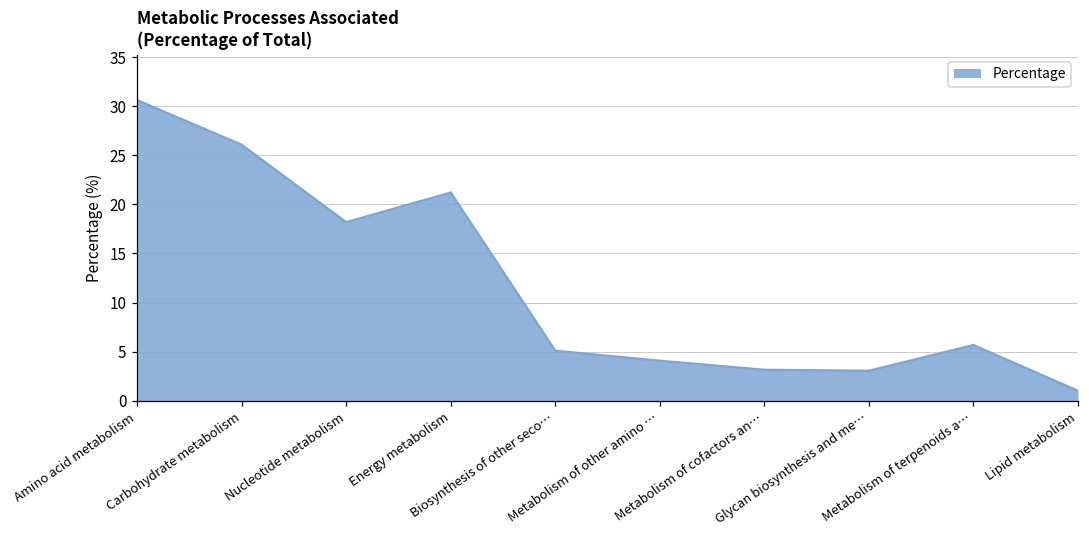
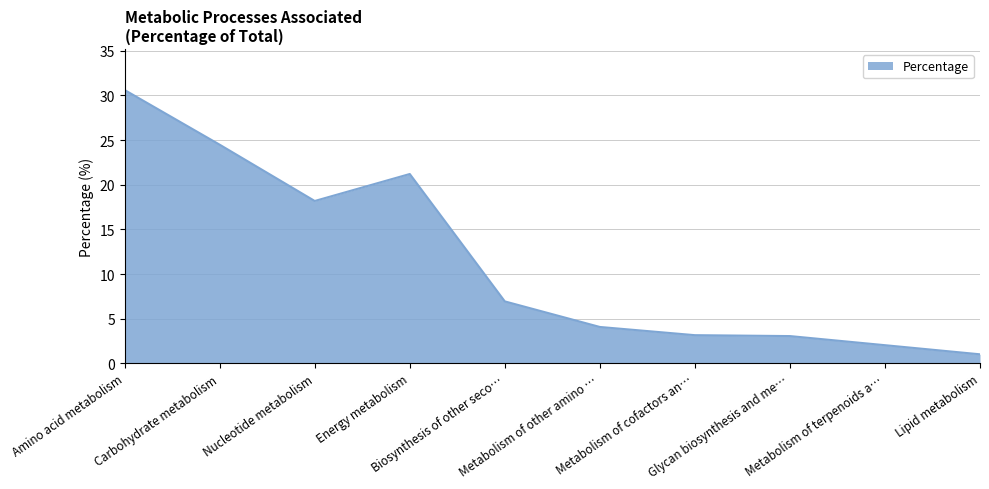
  {
    "Amino acid metabolism": 31,
-   "Carbohydrate metabolism": 26,
+   "Carbohydrate metabolism": 24,
    "Nucleotide metabolism": 18,
    "Energy metabolism": 21,
-   "Biosynthesis of other seco…": 5,
+   "Biosynthesis of other seco…": 7,
    "Metabolism of other amino …": 4,
    "Metabolism of cofactors an…": 3,
    "Glycan biosynthesis and me…": 3,
-   "Metabolism of terpenoids a…": 6,
+   "Metabolism of terpenoids a…": 2,
    "Lipid metabolism": 1
  }
